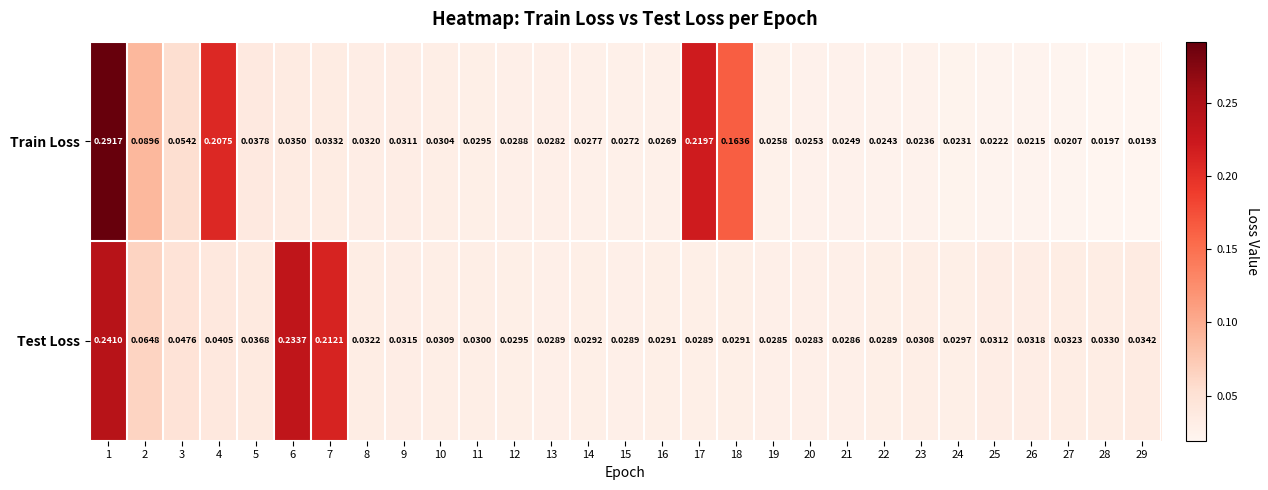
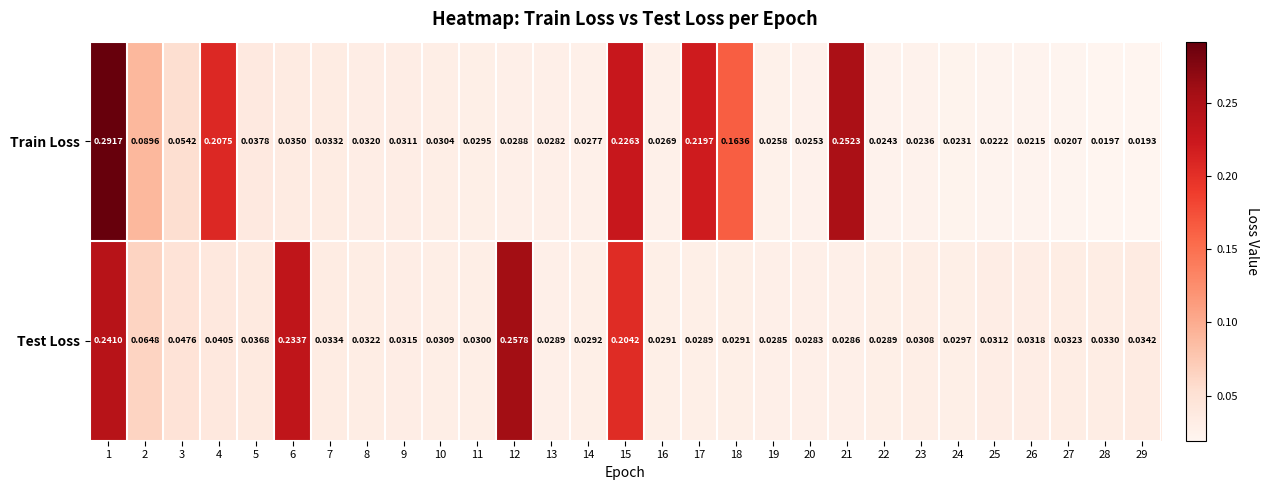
  {
    "Train Loss": {
      "1": 0.2917,
      "2": 0.0896,
      "3": 0.0542,
      "4": 0.2075,
      "5": 0.0378,
      "6": 0.0350,
      "7": 0.0332,
      "8": 0.0320,
      "9": 0.0311,
      "10": 0.0304,
      "11": 0.0295,
      "12": 0.0288,
      "13": 0.0282,
      "14": 0.0277,
-     "15": 0.0272,
+     "15": 0.2263,
      "16": 0.0269,
      "17": 0.2197,
      "18": 0.1636,
      "19": 0.0258,
      "20": 0.0253,
-     "21": 0.0249,
+     "21": 0.2523,
      "22": 0.0243,
      "23": 0.0236,
      "24": 0.0231,
      "25": 0.0222,
      "26": 0.0215,
      "27": 0.0207,
      "28": 0.0197,
      "29": 0.0193
    },
    "Test Loss": {
      "1": 0.2410,
      "2": 0.0648,
      "3": 0.0476,
      "4": 0.0405,
      "5": 0.0368,
      "6": 0.2337,
-     "7": 0.2121,
+     "7": 0.0334,
      "8": 0.0322,
      "9": 0.0315,
      "10": 0.0309,
      "11": 0.0300,
-     "12": 0.0295,
+     "12": 0.2578,
      "13": 0.0289,
      "14": 0.0292,
-     "15": 0.0289,
+     "15": 0.2042,
      "16": 0.0291,
      "17": 0.0289,
      "18": 0.0291,
      "19": 0.0285,
      "20": 0.0283,
      "21": 0.0286,
      "22": 0.0289,
      "23": 0.0308,
      "24": 0.0297,
      "25": 0.0312,
      "26": 0.0318,
      "27": 0.0323,
      "28": 0.0330,
      "29": 0.0342
    }
  }
